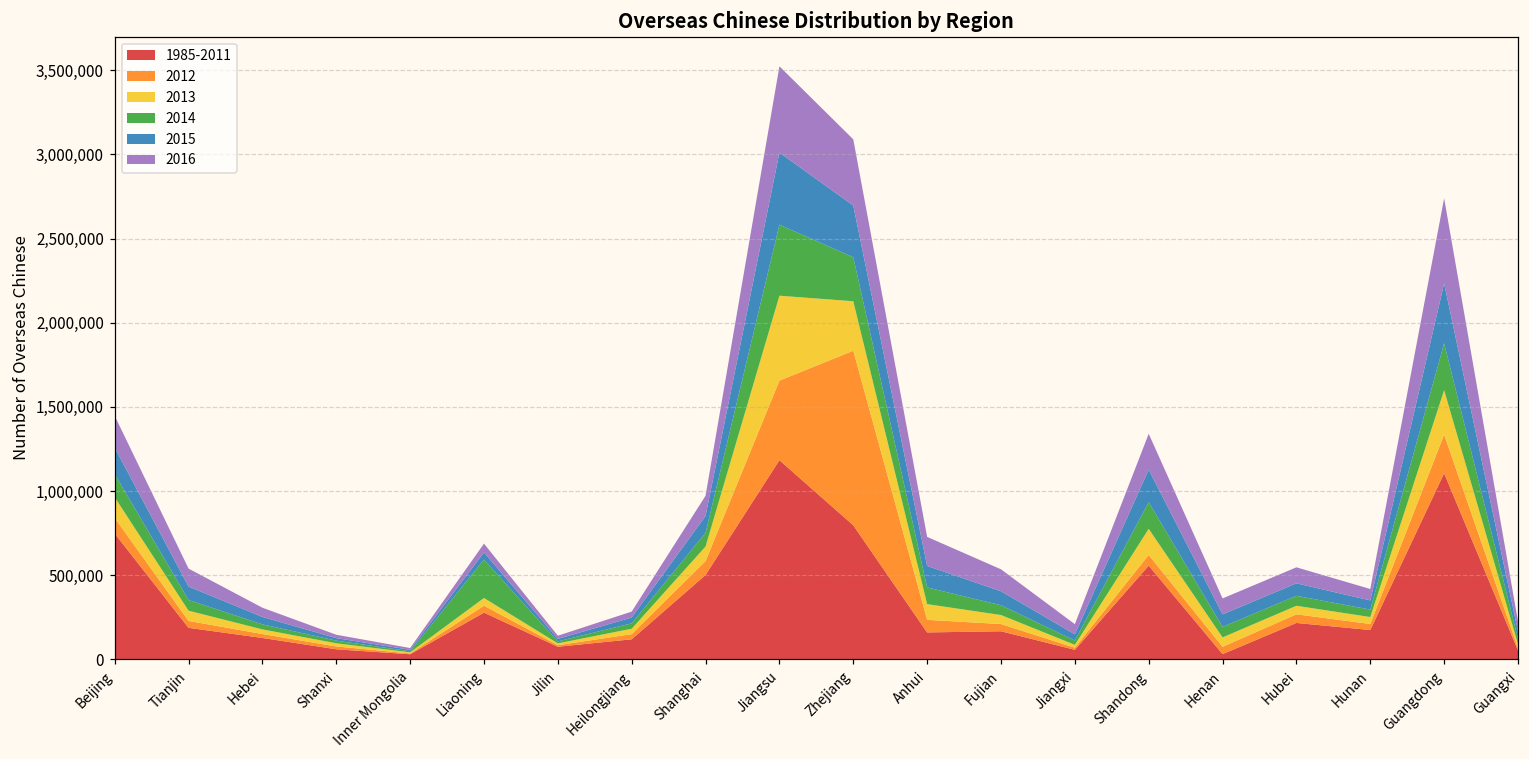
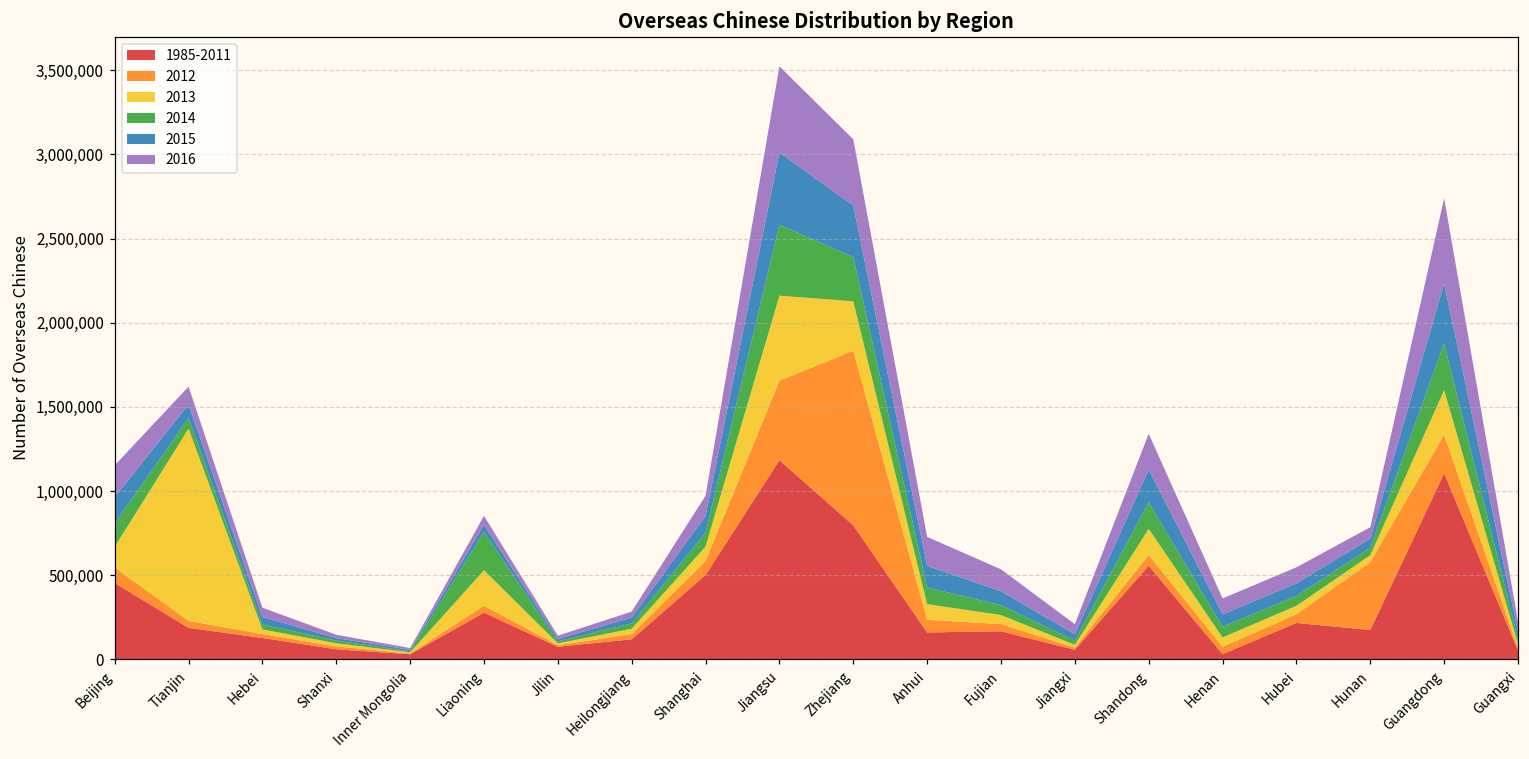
  {
    "1985-2011": {
-     "Beijing": "750,000",
+     "Beijing": "450,000",
      "Tianjin": "190,000",
      "Hebei": "130,000",
      "Liaoning": "280,000",
      "Heilongjiang": "120,000",
      "Shanghai": "500,000",
      "Jiangsu": "1,180,000",
      "Zhejiang": "800,000",
      "Anhui": "160,000",
      "Fujian": "170,000",
      "Shandong": "560,000",
      "Henan": "30,000",
      "Hubei": "220,000",
      "Hunan": "170,000",
      "Guangdong": "1,110,000"
    },
    "2012": {
      "Beijing": "90,000",
      "Tianjin": "40,000",
      "Hebei": "20,000",
      "Liaoning": "40,000",
      "Heilongjiang": "30,000",
      "Shanghai": "80,000",
      "Jiangsu": "470,000",
      "Zhejiang": "1,040,000",
      "Anhui": "70,000",
      "Fujian": "40,000",
      "Shandong": "60,000",
      "Henan": "40,000",
      "Hubei": "50,000",
-     "Hunan": "40,000",
+     "Hunan": "400,000",
      "Guangdong": "230,000"
    },
    "2013": {
      "Beijing": "120,000",
-     "Tianjin": "60,000",
+     "Tianjin": "1,140,000",
      "Hebei": "30,000",
-     "Liaoning": "50,000",
+     "Liaoning": "210,000",
      "Heilongjiang": "30,000",
      "Shanghai": "90,000",
      "Jiangsu": "500,000",
      "Zhejiang": "290,000",
      "Anhui": "90,000",
      "Fujian": "50,000",
      "Jiangxi": "20,000",
      "Shandong": "160,000",
      "Henan": "60,000",
      "Hubei": "50,000",
      "Hunan": "40,000",
      "Guangdong": "260,000",
      "Guangxi": "20,000"
    },
    "2014": {
      "Beijing": "140,000",
      "Tianjin": "60,000",
      "Hebei": "30,000",
      "Liaoning": "230,000",
      "Heilongjiang": "30,000",
      "Shanghai": "80,000",
      "Jiangsu": "420,000",
      "Zhejiang": "260,000",
      "Anhui": "100,000",
      "Fujian": "60,000",
      "Jiangxi": "30,000",
      "Shandong": "160,000",
      "Henan": "60,000",
      "Hubei": "60,000",
      "Hunan": "40,000",
      "Guangdong": "280,000",
      "Guangxi": "30,000"
    },
    "2015": {
      "Beijing": "160,000",
      "Tianjin": "80,000",
      "Hebei": "40,000",
      "Liaoning": "40,000",
      "Heilongjiang": "30,000",
      "Shanghai": "100,000",
      "Jiangsu": "430,000",
      "Zhejiang": "310,000",
      "Anhui": "130,000",
      "Fujian": "80,000",
      "Jiangxi": "40,000",
      "Shandong": "190,000",
      "Henan": "70,000",
      "Hubei": "70,000",
      "Hunan": "50,000",
      "Guangdong": "360,000",
      "Guangxi": "40,000"
    },
    "2016": {
      "Beijing": "190,000",
      "Tianjin": "110,000",
      "Hebei": "50,000",
      "Shanxi": "20,000",
      "Liaoning": "50,000",
      "Jilin": "20,000",
      "Heilongjiang": "40,000",
      "Shanghai": "120,000",
      "Jiangsu": "510,000",
      "Zhejiang": "390,000",
      "Anhui": "170,000",
      "Fujian": "130,000",
      "Jiangxi": "60,000",
      "Shandong": "210,000",
      "Henan": "90,000",
      "Hubei": "100,000",
      "Hunan": "70,000",
      "Guangdong": "510,000",
      "Guangxi": "60,000"
    }
  }
